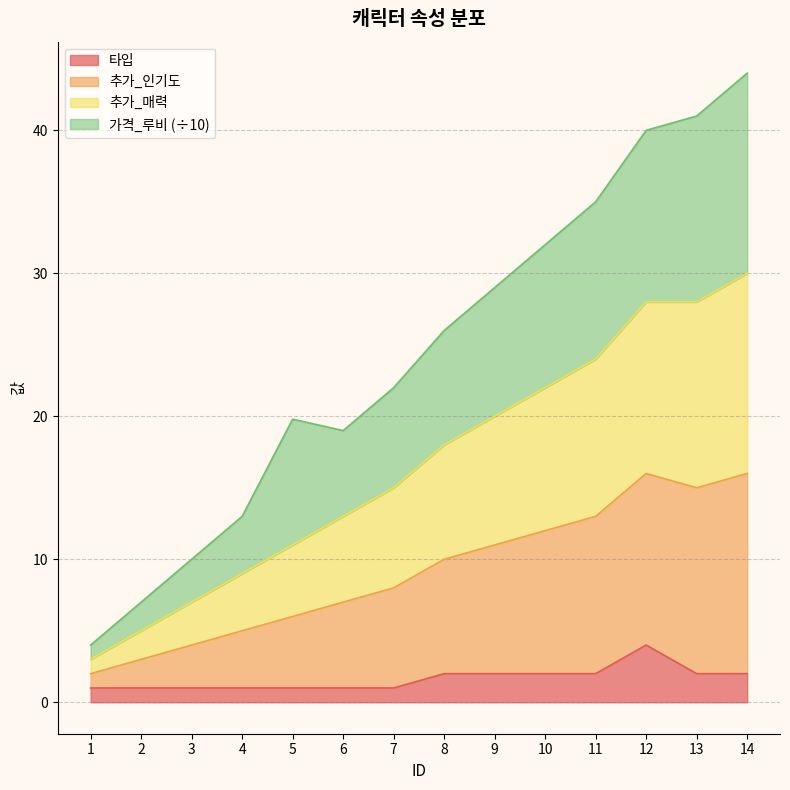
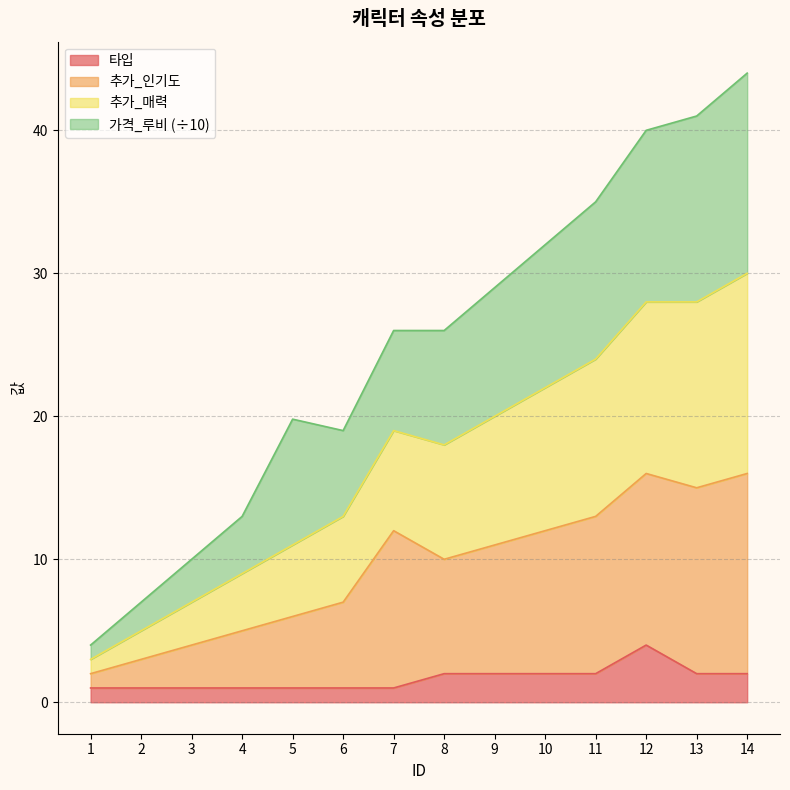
  {
    "타입": {
      "1": 1,
      "2": 1,
      "3": 1,
      "4": 1,
      "5": 1,
      "6": 1,
      "7": 1,
      "8": 2,
      "9": 2,
      "10": 2,
      "11": 2,
      "12": 4,
      "13": 2,
      "14": 2
    },
    "추가_인기도": {
      "1": 1,
      "2": 2,
      "3": 3,
      "4": 4,
      "5": 5,
      "6": 6,
-     "7": 7,
+     "7": 11,
      "8": 8,
      "9": 9,
      "10": 10,
      "11": 11,
      "12": 12,
      "13": 13,
      "14": 14
    },
    "추가_매력": {
      "1": 1,
      "2": 2,
      "3": 3,
      "4": 4,
      "5": 5,
      "6": 6,
      "7": 7,
      "8": 8,
      "9": 9,
      "10": 10,
      "11": 11,
      "12": 12,
      "13": 13,
      "14": 14
    },
    "가격_루비 (÷10)": {
      "1": 1,
      "2": 2,
      "3": 3,
      "4": 4,
      "5": 8.8,
      "6": 6,
      "7": 7,
      "8": 8,
      "9": 9,
      "10": 10,
      "11": 11,
      "12": 12,
      "13": 13,
      "14": 14
    }
  }
